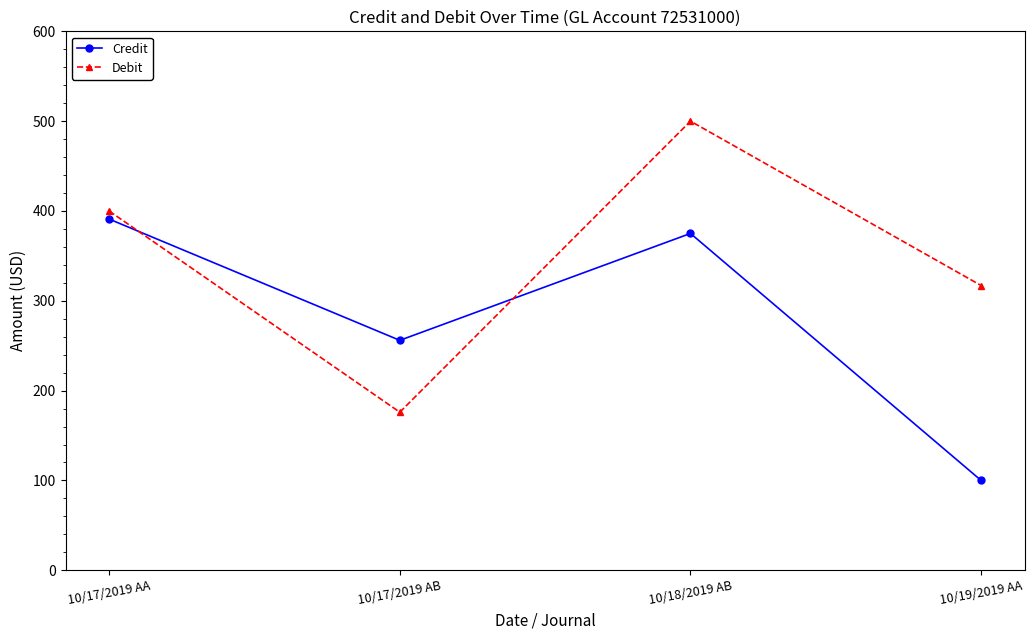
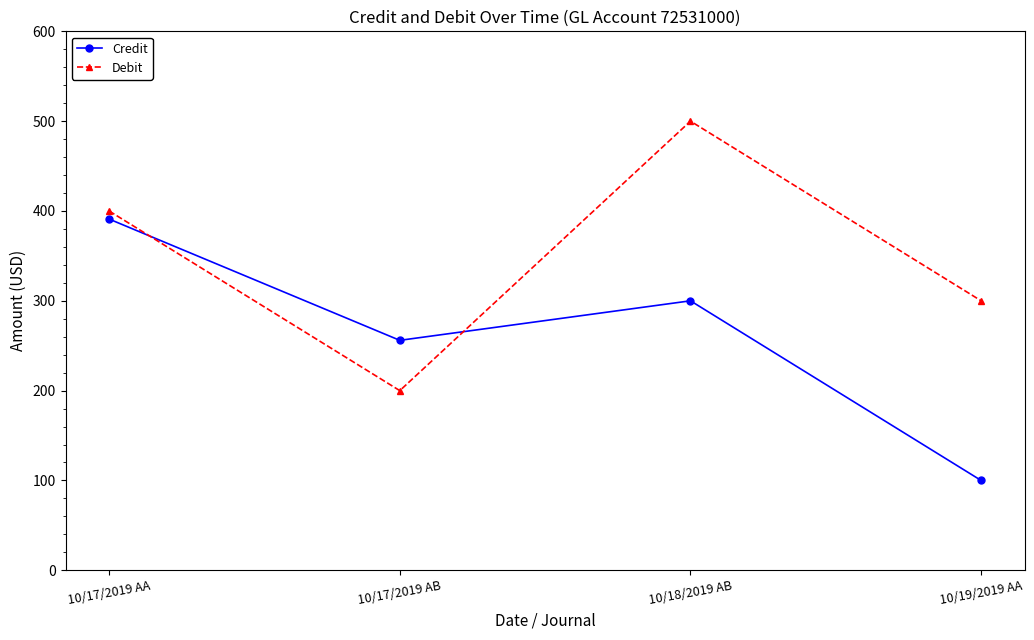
  {
    "Credit": {
      "10/17/2019 AA": 390,
      "10/17/2019 AB": 260,
-     "10/18/2019 AB": 380,
+     "10/18/2019 AB": 300,
      "10/19/2019 AA": 100
    },
    "Debit": {
      "10/17/2019 AA": 400,
-     "10/17/2019 AB": 180,
+     "10/17/2019 AB": 200,
      "10/18/2019 AB": 500,
-     "10/19/2019 AA": 320
+     "10/19/2019 AA": 300
    }
  }
